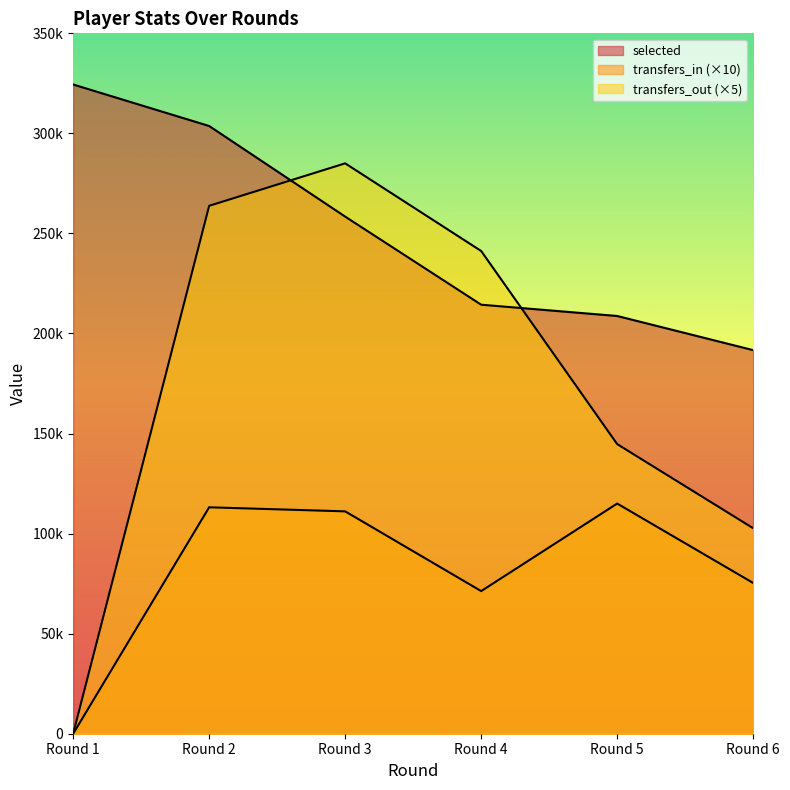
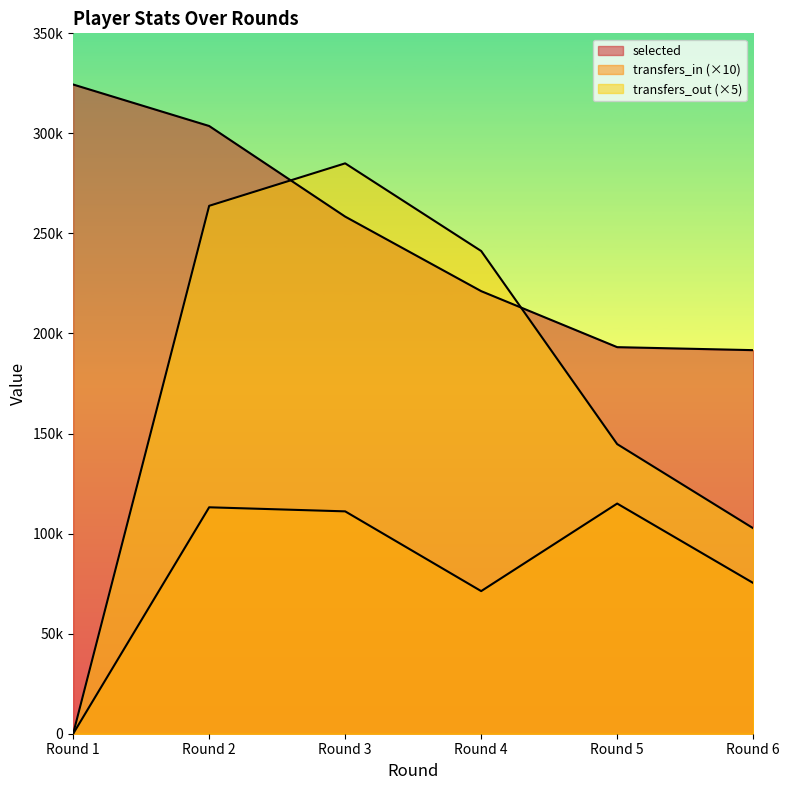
  {
    "selected": {
      "Round 1": 324000,
      "Round 2": 304000,
      "Round 3": 258000,
-     "Round 4": 214000,
-     "Round 5": 209000,
+     "Round 4": 221000,
+     "Round 5": 193000,
      "Round 6": 192000
    }
  }
